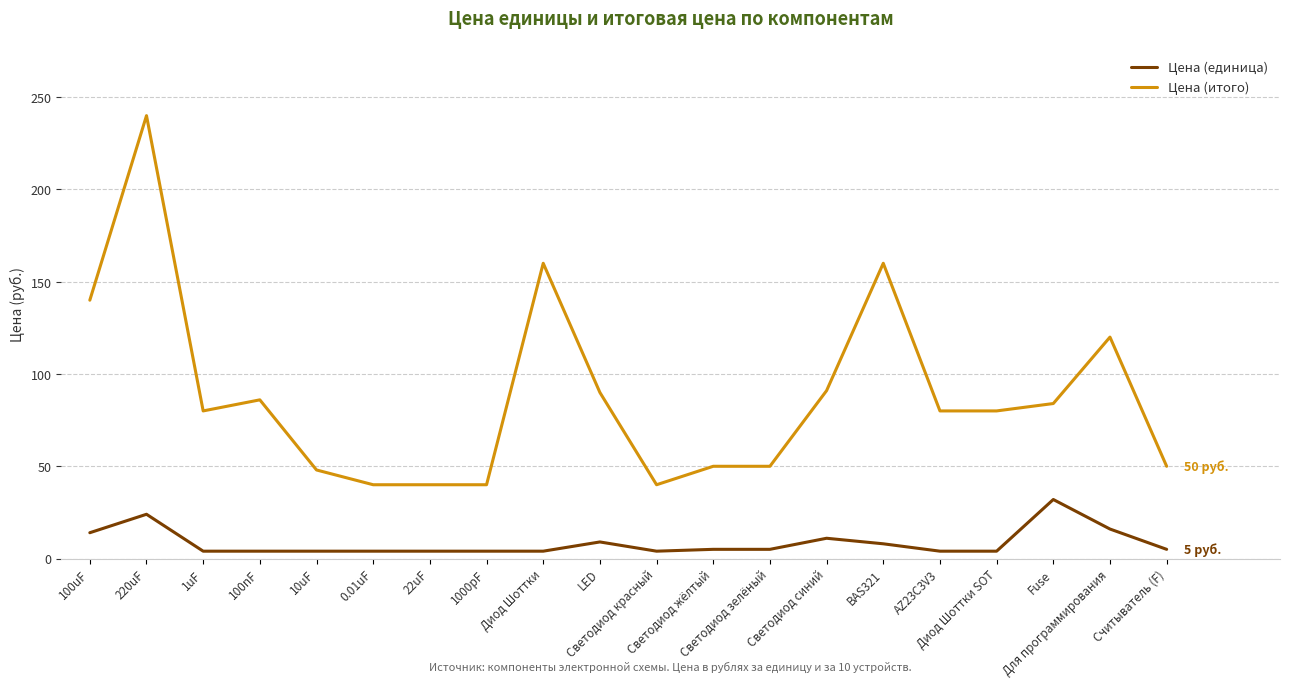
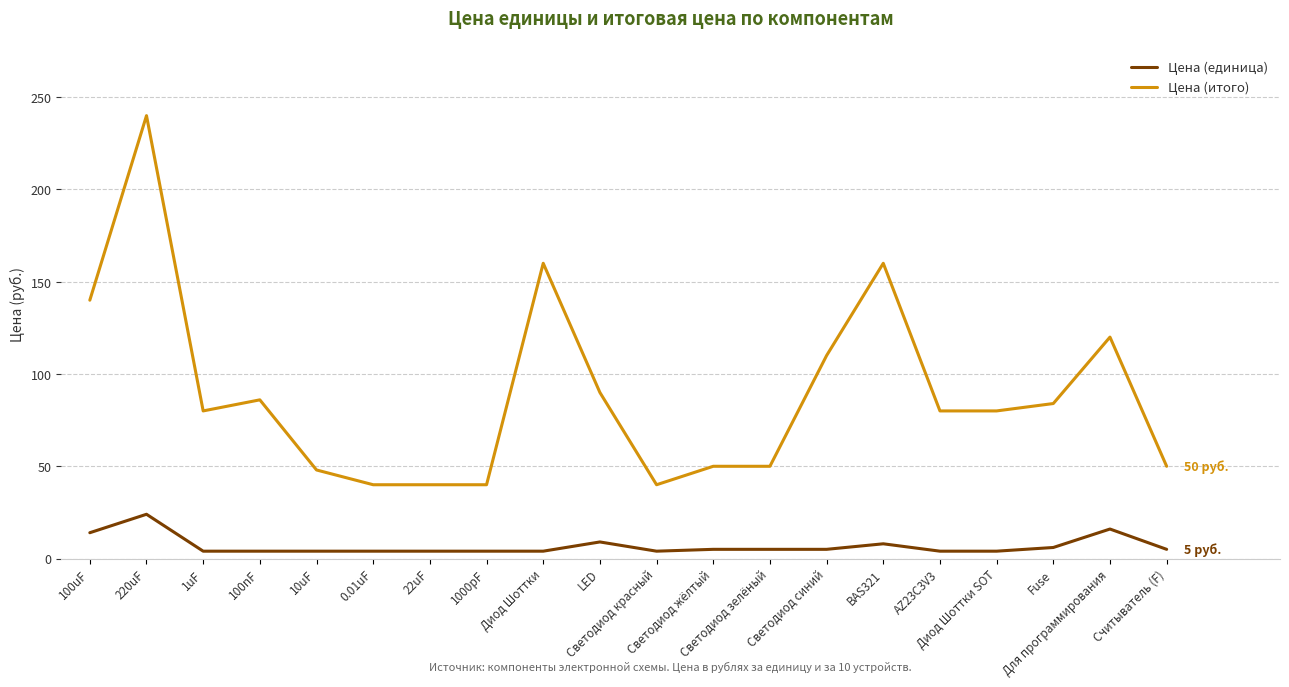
  {
    "Цена (единица)": {
      "100uF": 14,
      "220uF": 24,
      "1uF": 4,
      "100nF": 4,
      "10uF": 4,
      "0.01uF": 4,
      "22uF": 4,
      "1000pF": 4,
      "Диод Шоттки": 4,
      "LED": 9,
      "Светодиод красный": 4,
      "Светодиод жёлтый": 5,
      "Светодиод зелёный": 5,
-     "Светодиод синий": 11,
+     "Светодиод синий": 5,
      "BAS321": 8,
      "AZ23C3V3": 4,
      "Диод Шоттки SOT": 4,
-     "Fuse": 32,
+     "Fuse": 6,
      "Для программирования": 16
    },
    "Цена (итого)": {
      "100uF": 140,
      "220uF": 240,
      "1uF": 80,
      "100nF": 86,
      "10uF": 48,
      "0.01uF": 40,
      "22uF": 40,
      "1000pF": 40,
      "Диод Шоттки": 160,
      "LED": 90,
      "Светодиод красный": 40,
      "Светодиод жёлтый": 50,
      "Светодиод зелёный": 50,
-     "Светодиод синий": 91,
+     "Светодиод синий": 110,
      "BAS321": 160,
      "AZ23C3V3": 80,
      "Диод Шоттки SOT": 80,
      "Fuse": 84,
      "Для программирования": 120
    }
  }
